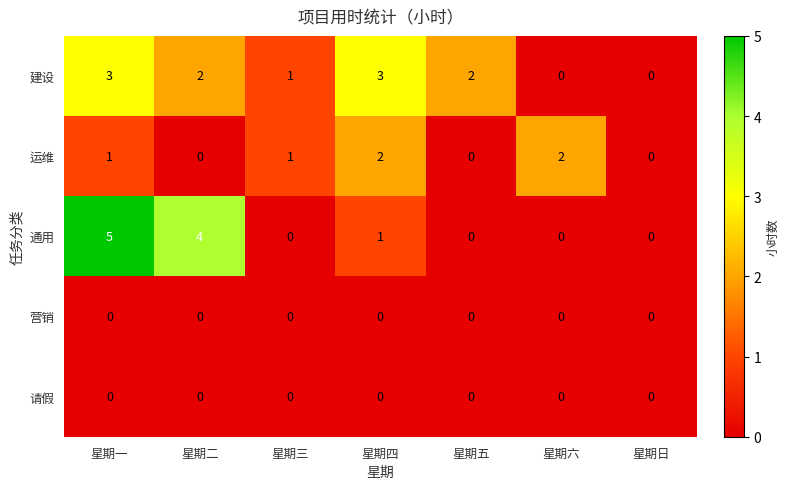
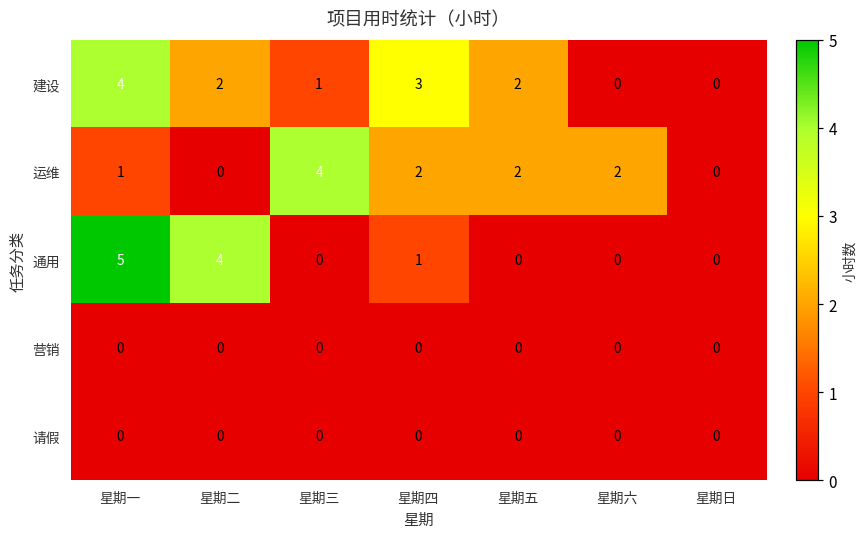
  {
    "建设": {
-     "星期一": 3,
+     "星期一": 4,
      "星期二": 2,
      "星期三": 1,
      "星期四": 3,
      "星期五": 2,
      "星期六": 0,
      "星期日": 0
    },
    "运维": {
      "星期一": 1,
      "星期二": 0,
-     "星期三": 1,
+     "星期三": 4,
      "星期四": 2,
-     "星期五": 0,
+     "星期五": 2,
      "星期六": 2,
      "星期日": 0
    },
    "通用": {
      "星期一": 5,
      "星期二": 4,
      "星期三": 0,
      "星期四": 1,
      "星期五": 0,
      "星期六": 0,
      "星期日": 0
    },
    "营销": {
      "星期一": 0,
      "星期二": 0,
      "星期三": 0,
      "星期四": 0,
      "星期五": 0,
      "星期六": 0,
      "星期日": 0
    },
    "请假": {
      "星期一": 0,
      "星期二": 0,
      "星期三": 0,
      "星期四": 0,
      "星期五": 0,
      "星期六": 0,
      "星期日": 0
    }
  }
